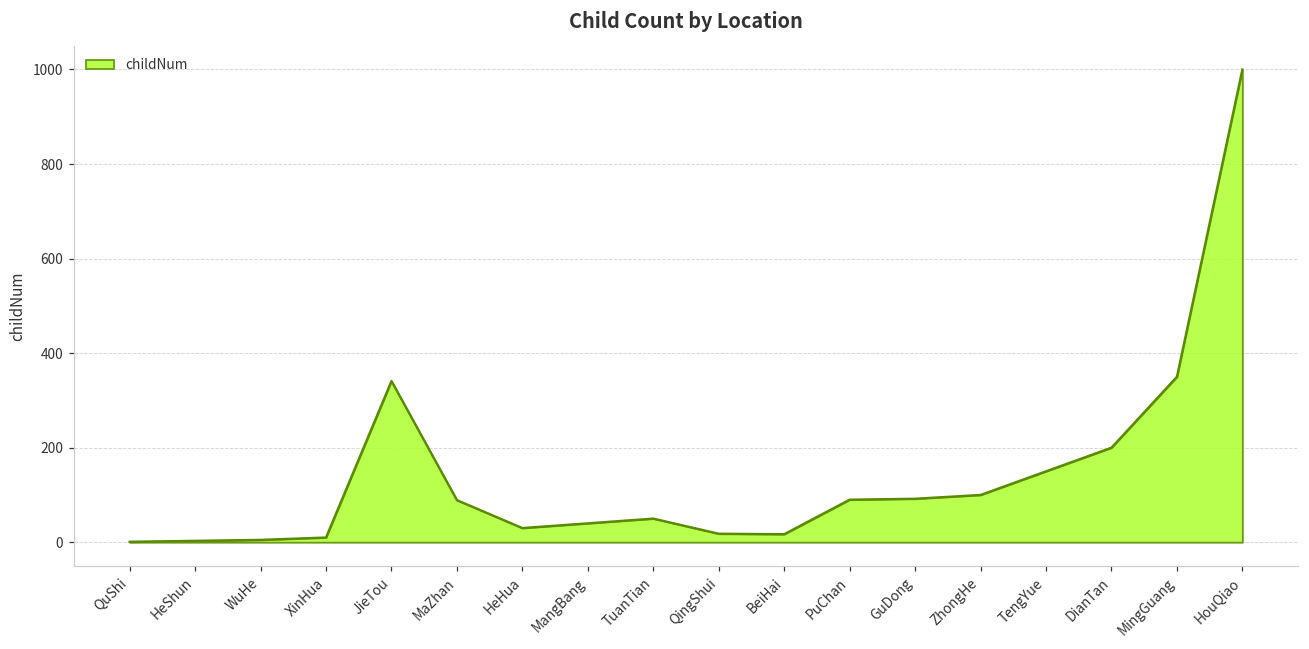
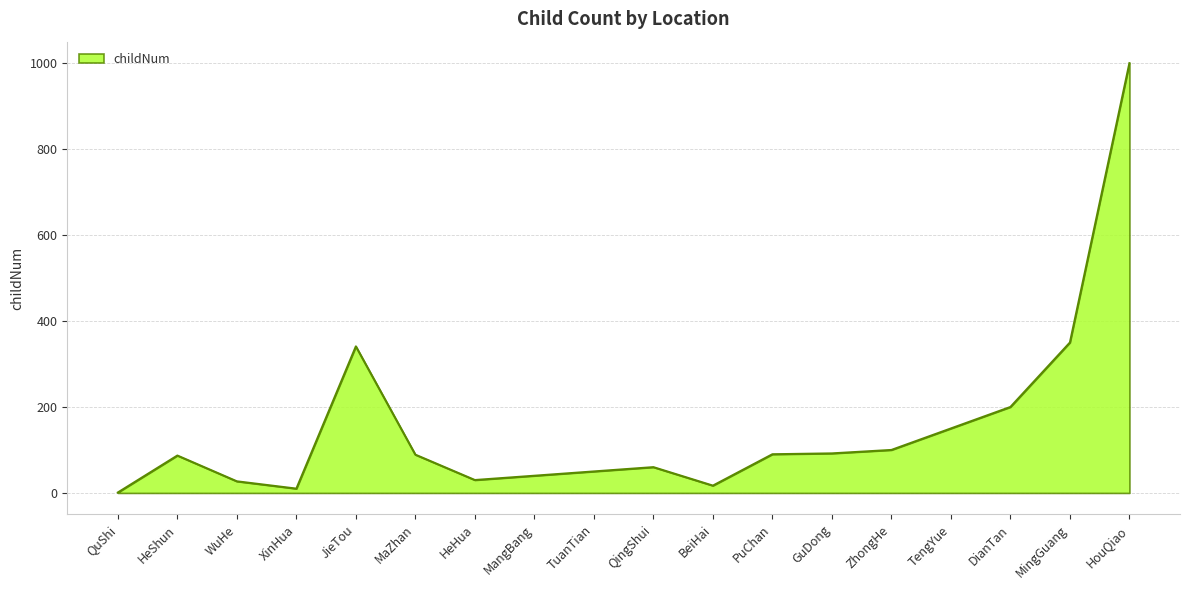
  {
    "QuShi": 0,
-   "HeShun": 0,
-   "WuHe": 10,
+   "HeShun": 90,
+   "WuHe": 30,
    "XinHua": 10,
    "JieTou": 340,
    "MaZhan": 90,
    "HeHua": 30,
    "MangBang": 40,
    "TuanTian": 50,
-   "QingShui": 20,
+   "QingShui": 60,
    "BeiHai": 20,
    "PuChan": 90,
    "GuDong": 90,
    "ZhongHe": 100,
    "TengYue": 150,
    "DianTan": 200,
    "MingGuang": 350,
    "HouQiao": 1000
  }
